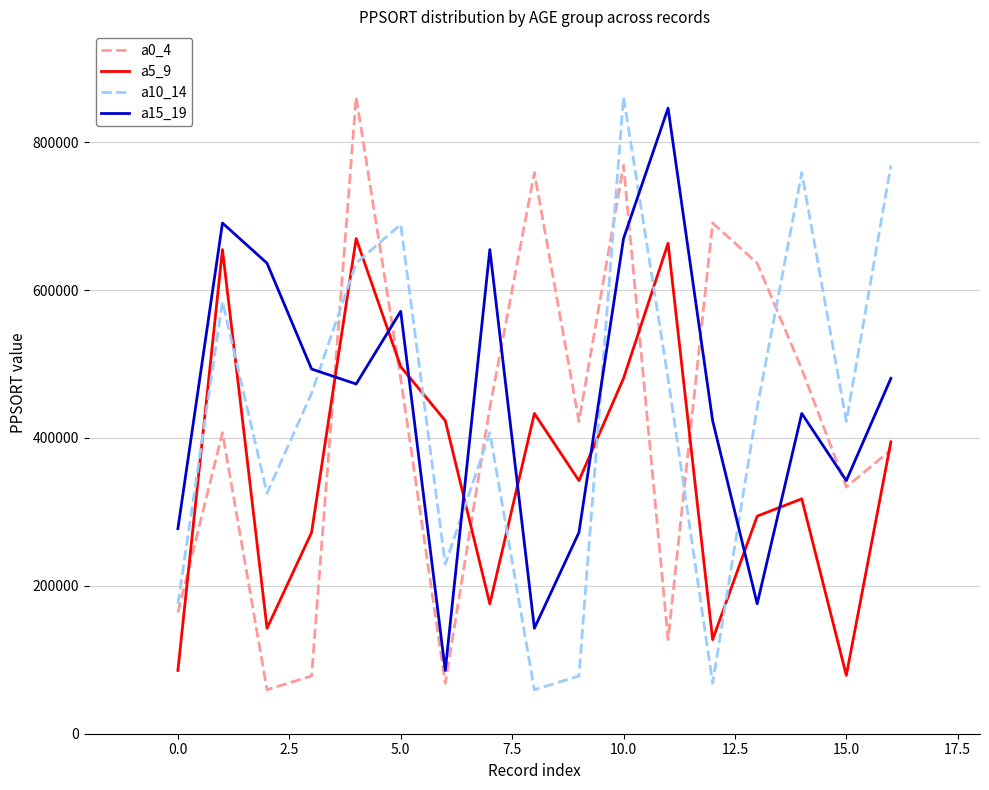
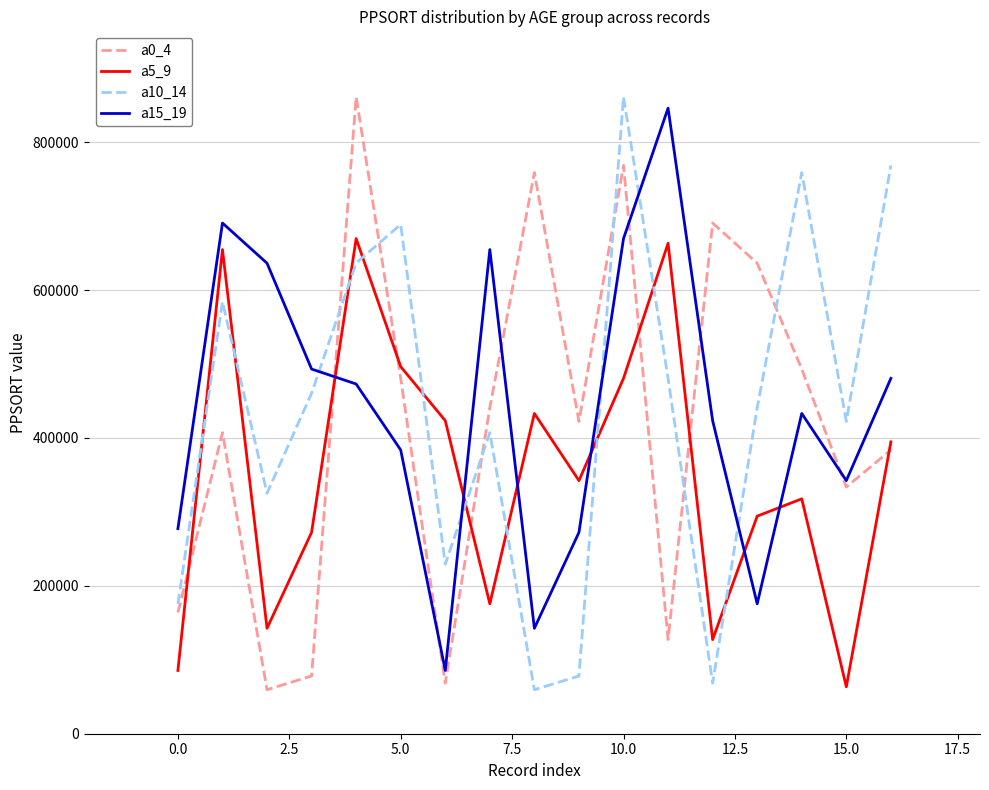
  {
    "a0_4": {
      "0.0": 160000,
      "5.0": 480000,
      "10.0": 770000,
      "15.0": 330000
    },
    "a5_9": {
      "0.0": 90000,
      "5.0": 500000,
      "10.0": 480000,
-     "15.0": 80000
+     "15.0": 60000
    },
    "a10_14": {
      "0.0": 180000,
      "5.0": 690000,
      "10.0": 860000,
      "15.0": 420000
    },
    "a15_19": {
      "0.0": 280000,
-     "5.0": 570000,
+     "5.0": 380000,
      "10.0": 670000,
      "15.0": 340000
    }
  }
